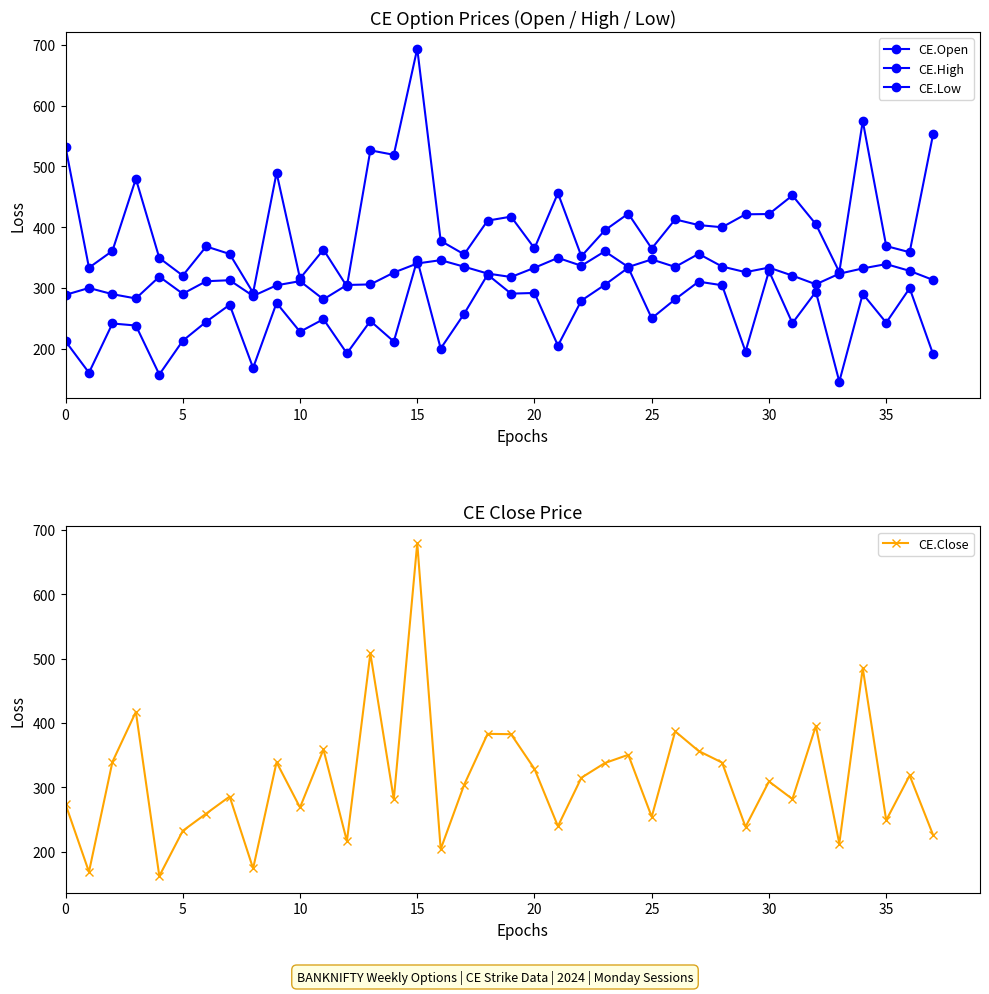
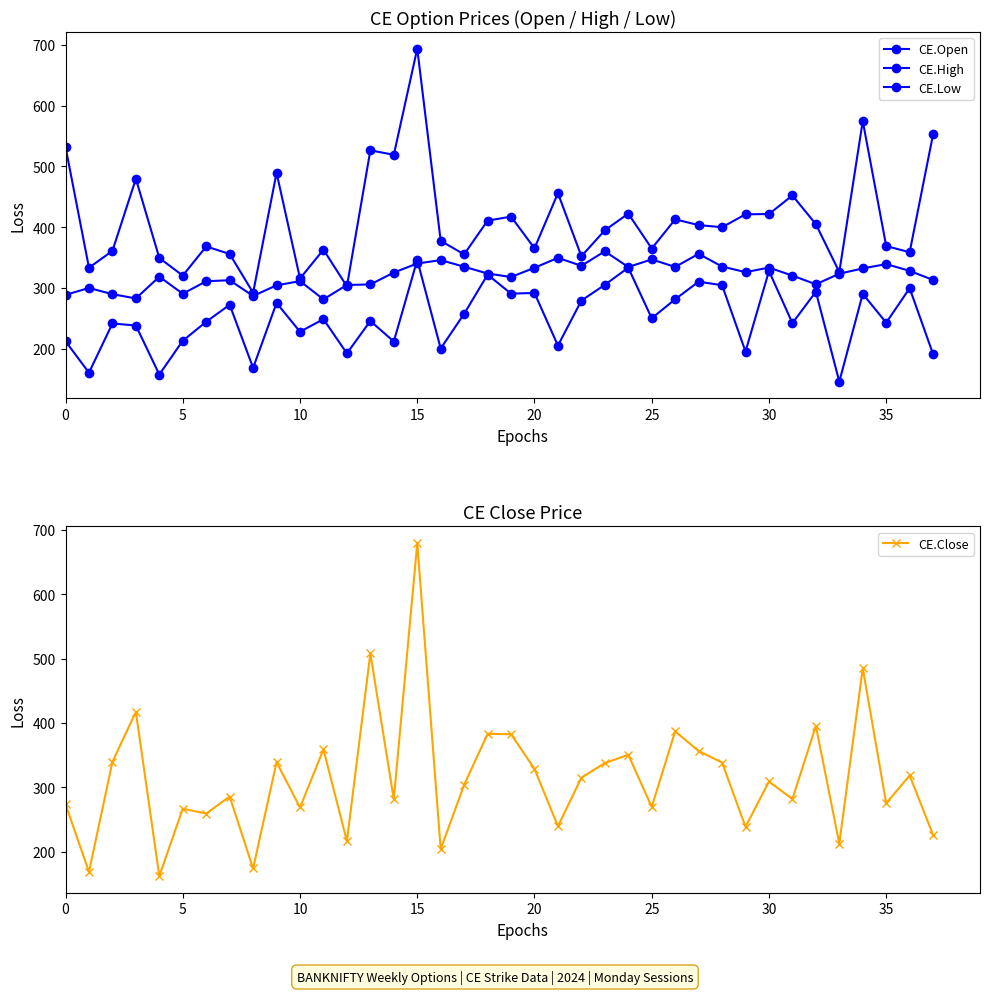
  {
    "CE Close Price": {
      "0": 270,
-     "5": 230,
+     "5": 270,
      "10": 270,
      "15": 680,
      "20": 330,
-     "25": 250,
+     "25": 270,
      "30": 310,
-     "35": 250
+     "35": 280
    }
  }
